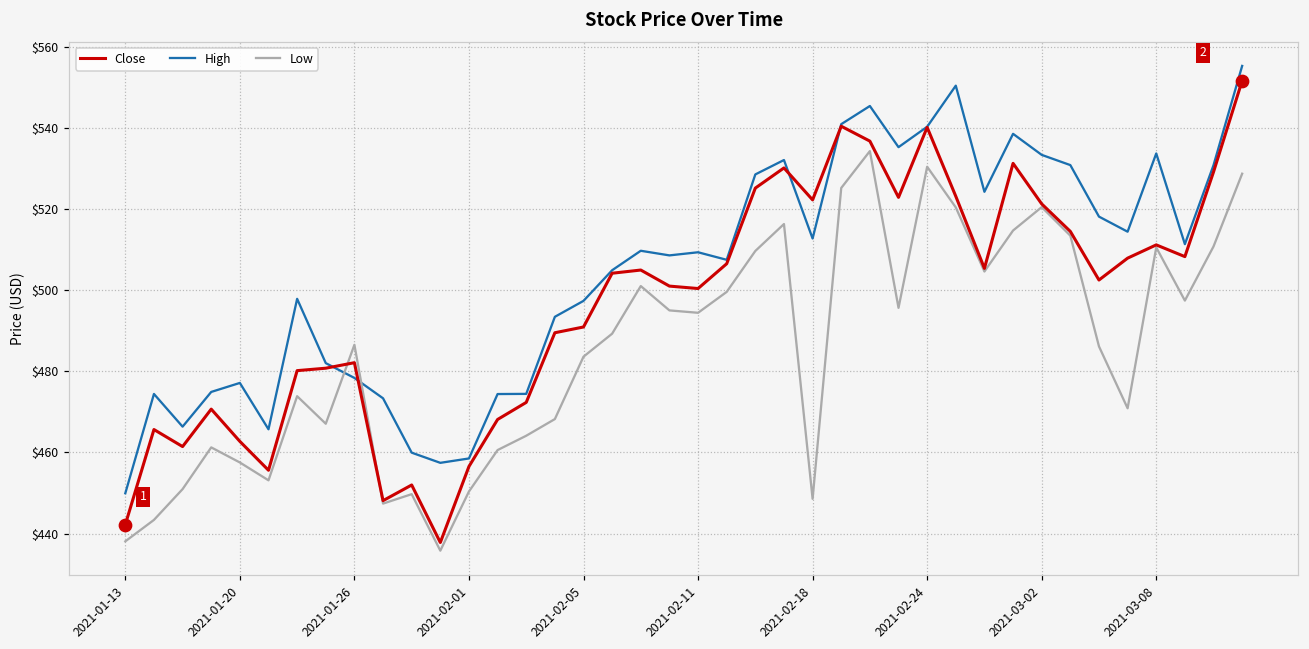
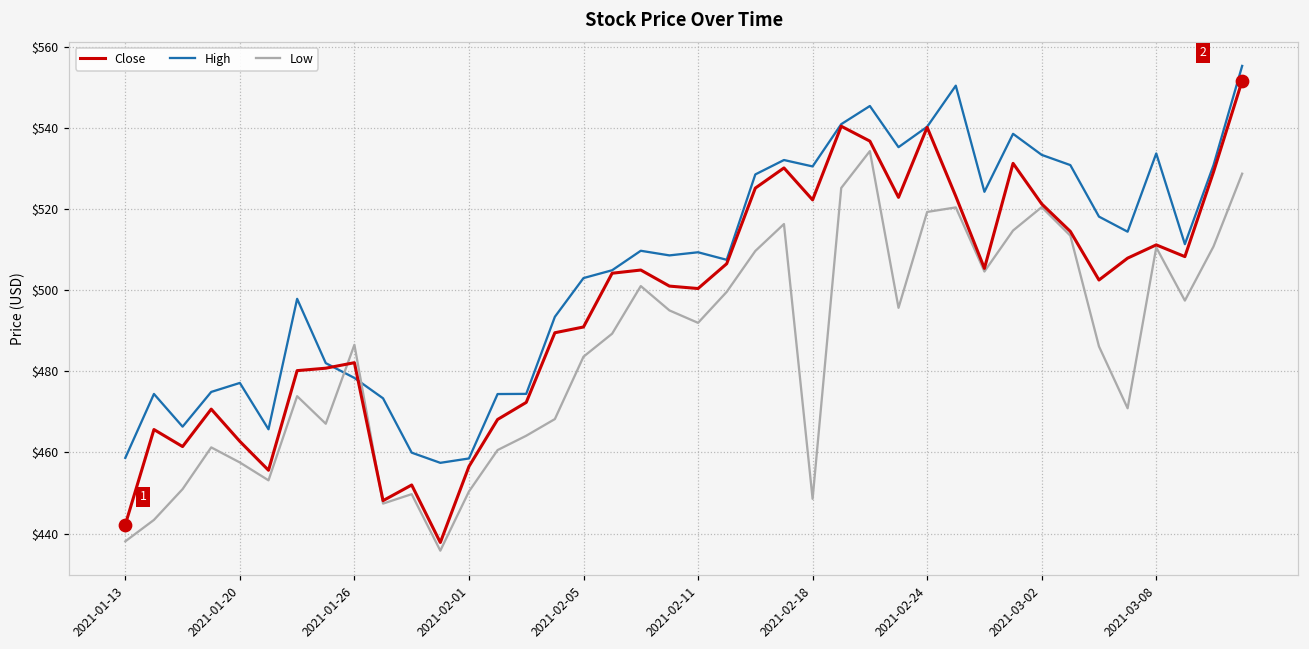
  {
    "High": {
-     "2021-01-13": "$450",
+     "2021-01-13": "$459",
      "2021-01-20": "$477",
      "2021-01-26": "$478",
      "2021-02-01": "$459",
-     "2021-02-05": "$497",
+     "2021-02-05": "$503",
      "2021-02-11": "$509",
-     "2021-02-18": "$513",
+     "2021-02-18": "$530",
      "2021-03-02": "$533",
      "2021-03-08": "$534"
    },
    "Low": {
      "2021-01-13": "$438",
      "2021-01-20": "$458",
      "2021-01-26": "$487",
      "2021-02-01": "$450",
      "2021-02-05": "$484",
-     "2021-02-11": "$494",
+     "2021-02-11": "$492",
      "2021-02-18": "$449",
-     "2021-02-24": "$530",
+     "2021-02-24": "$519",
      "2021-03-02": "$520"
    }
  }
